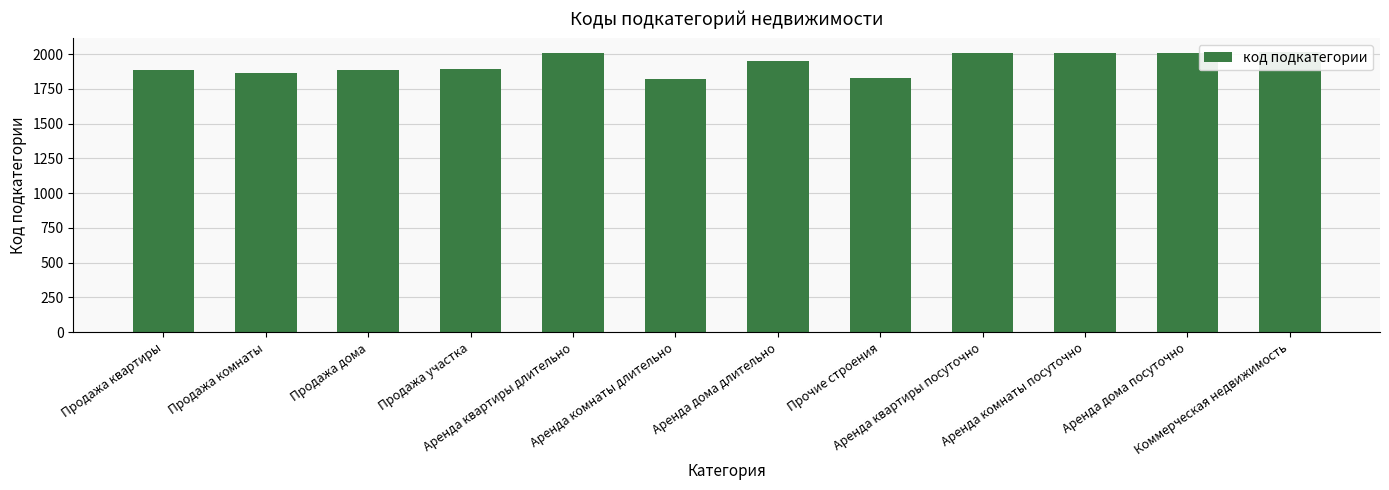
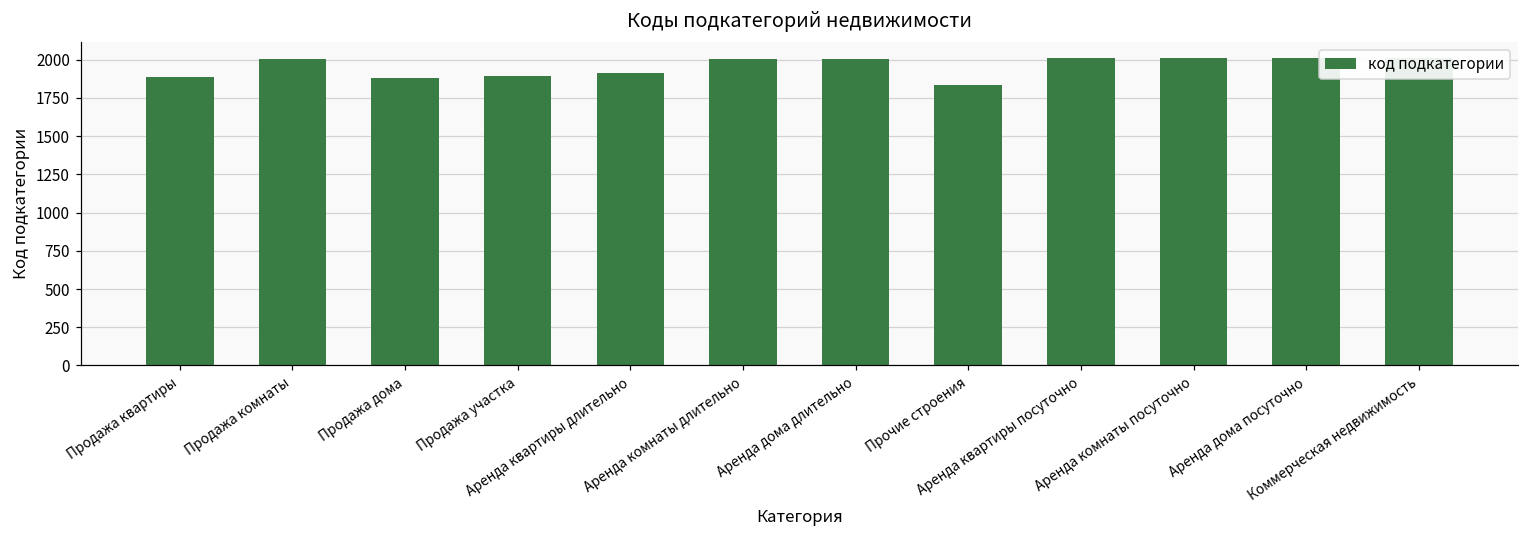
  {
    "Продажа квартиры": 1890,
-   "Продажа комнаты": 1870,
+   "Продажа комнаты": 2000,
    "Продажа дома": 1880,
    "Продажа участка": 1890,
-   "Аренда квартиры длительно": 2010,
-   "Аренда комнаты длительно": 1820,
-   "Аренда дома длительно": 1950,
+   "Аренда квартиры длительно": 1920,
+   "Аренда комнаты длительно": 2010,
+   "Аренда дома длительно": 2010,
    "Прочие строения": 1830,
    "Аренда квартиры посуточно": 2010,
    "Аренда комнаты посуточно": 2010,
    "Аренда дома посуточно": 2010
  }
